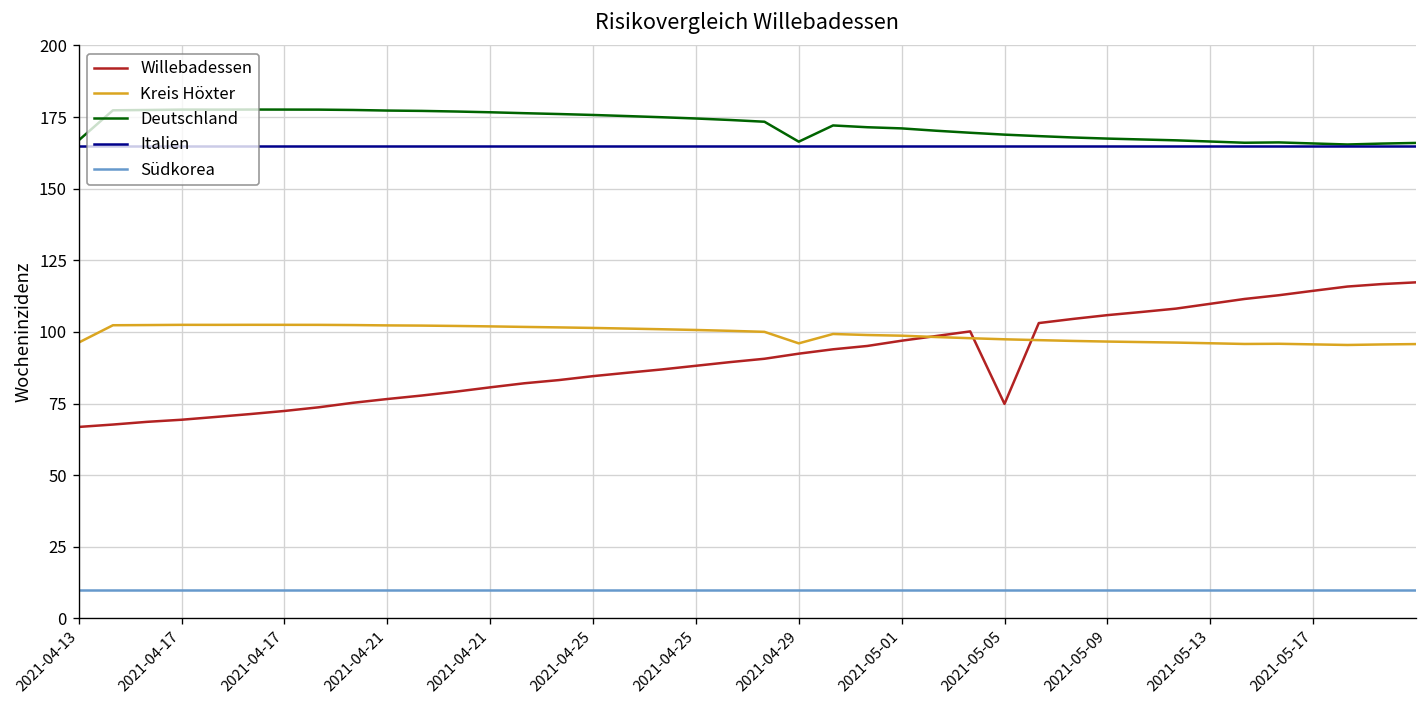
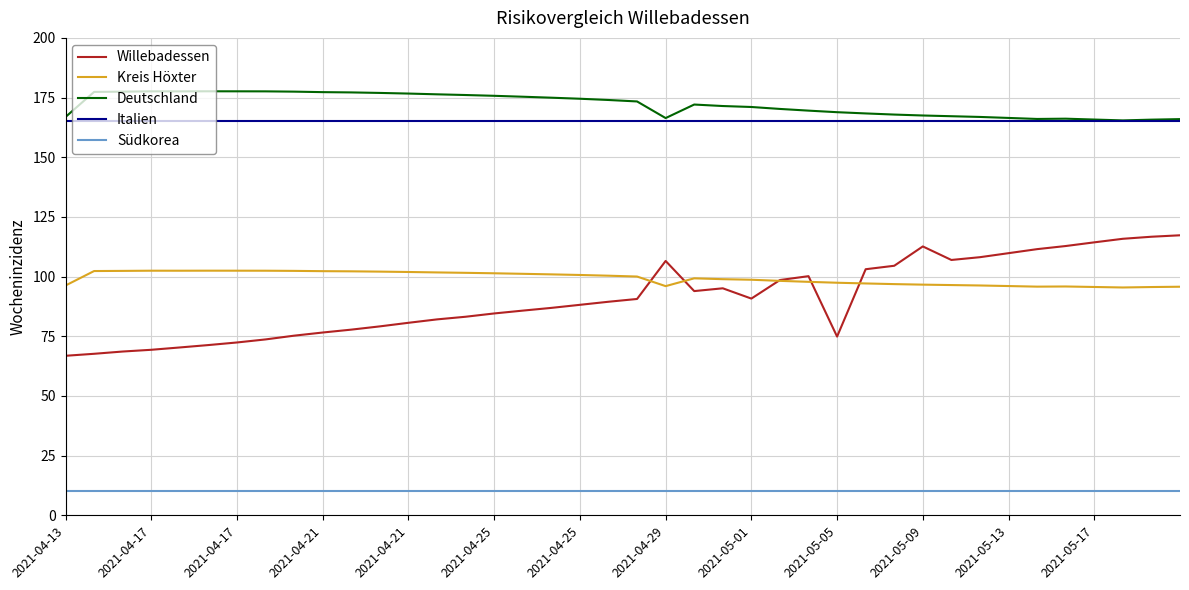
  {
    "Willebadessen": {
      "2021-04-13": 67,
-     "2021-04-29": 92,
-     "2021-05-01": 97,
+     "2021-04-29": 107,
+     "2021-05-01": 91,
      "2021-05-05": 75,
-     "2021-05-09": 106,
+     "2021-05-09": 113,
      "2021-05-13": 110,
      "2021-05-17": 114
    },
    "Kreis Höxter": {
      "2021-04-13": 96,
      "2021-04-29": 96,
      "2021-05-01": 99,
      "2021-05-05": 97,
      "2021-05-09": 97,
      "2021-05-13": 96,
      "2021-05-17": 96
    },
    "Deutschland": {
      "2021-04-13": 167,
      "2021-04-29": 166,
      "2021-05-01": 171,
      "2021-05-05": 169,
      "2021-05-09": 167,
      "2021-05-13": 166
    },
    "Italien": {
      "2021-04-13": 165,
      "2021-04-29": 165,
      "2021-05-01": 165,
      "2021-05-05": 165,
      "2021-05-09": 165,
      "2021-05-13": 165
    },
    "Südkorea": {
      "2021-04-13": 10,
      "2021-04-29": 10,
      "2021-05-01": 10,
      "2021-05-05": 10,
      "2021-05-09": 10,
      "2021-05-13": 10,
      "2021-05-17": 10
    }
  }
